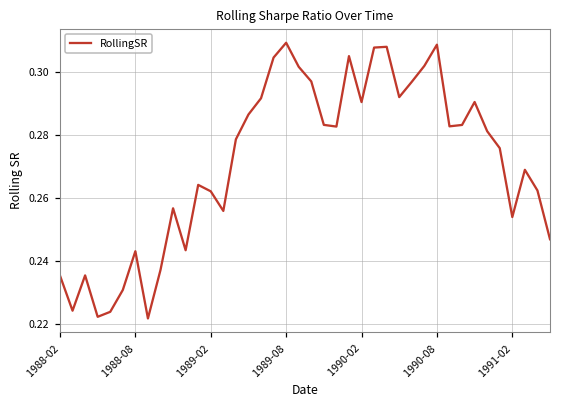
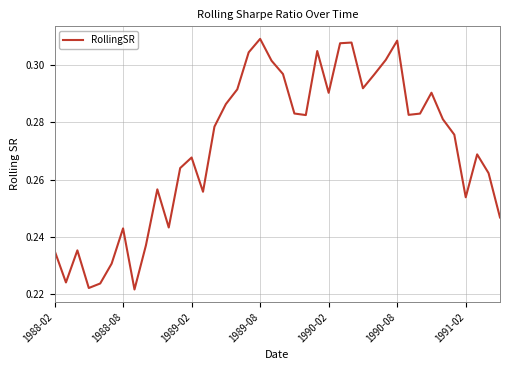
  {
    "1988-02": 0.235,
    "1988-08": 0.243,
-   "1989-02": 0.262,
+   "1989-02": 0.268,
    "1989-08": 0.309,
    "1990-02": 0.290,
    "1990-08": 0.309,
    "1991-02": 0.254
  }
